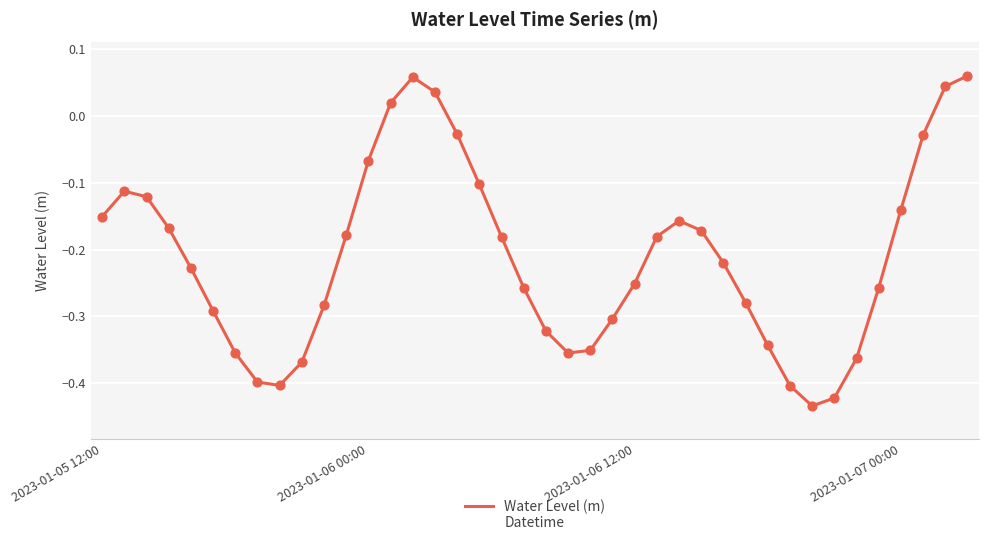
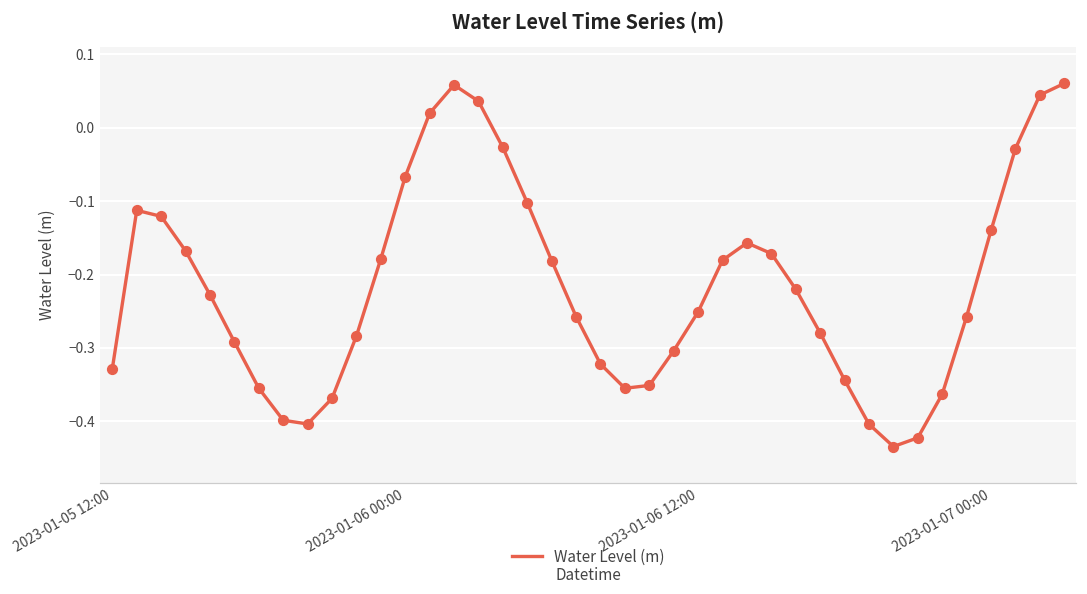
  {
-   "2023-01-05 12:00": -0.15,
+   "2023-01-05 12:00": -0.33,
    "2023-01-06 00:00": -0.07,
    "2023-01-06 12:00": -0.25,
    "2023-01-07 00:00": -0.14
  }
